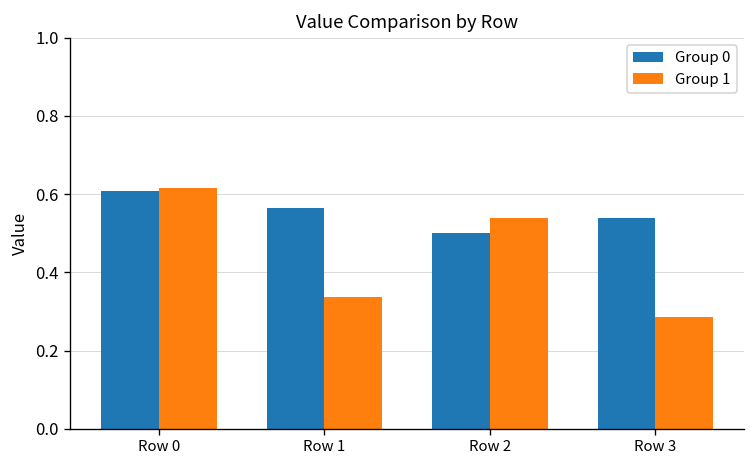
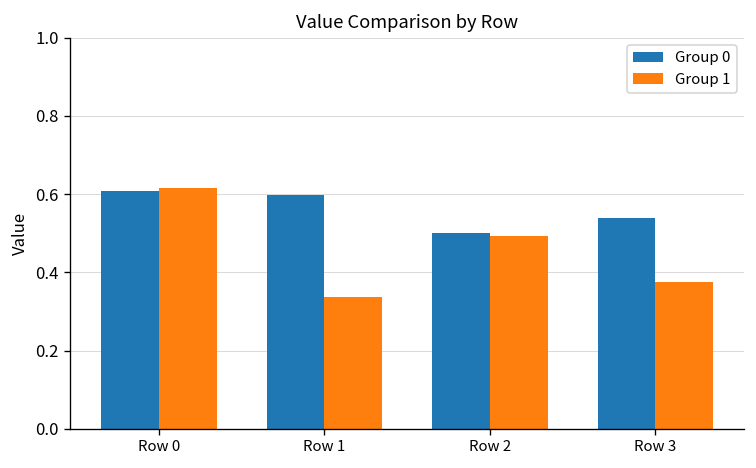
  {
    "Group 0": {
      "Row 0": 0.61,
-     "Row 1": 0.56,
+     "Row 1": 0.60,
      "Row 2": 0.50,
      "Row 3": 0.54
    },
    "Group 1": {
      "Row 0": 0.62,
      "Row 1": 0.34,
-     "Row 2": 0.54,
-     "Row 3": 0.29
+     "Row 2": 0.49,
+     "Row 3": 0.37
    }
  }
